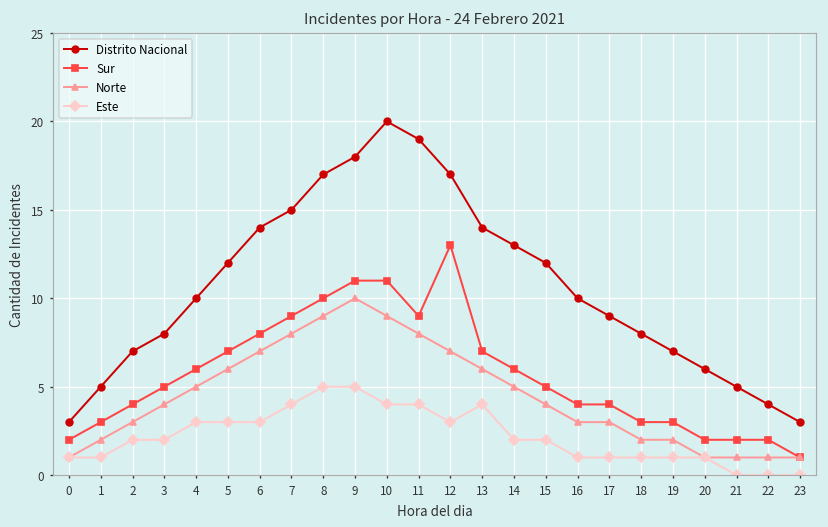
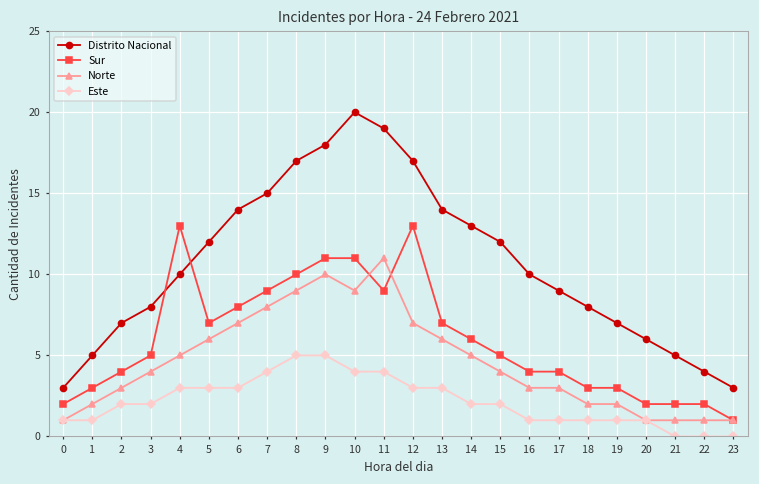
  {
    "Distrito Nacional": {
      "0": 3,
      "1": 5,
      "2": 7,
      "3": 8,
      "4": 10,
      "5": 12,
      "6": 14,
      "7": 15,
      "8": 17,
      "9": 18,
      "10": 20,
      "11": 19,
      "12": 17,
      "13": 14,
      "14": 13,
      "15": 12,
      "16": 10,
      "17": 9,
      "18": 8,
      "19": 7,
      "20": 6,
      "21": 5,
      "22": 4,
      "23": 3
    },
    "Sur": {
      "0": 2,
      "1": 3,
      "2": 4,
      "3": 5,
-     "4": 6,
+     "4": 13,
      "5": 7,
      "6": 8,
      "7": 9,
      "8": 10,
      "9": 11,
      "10": 11,
      "11": 9,
      "12": 13,
      "13": 7,
      "14": 6,
      "15": 5,
      "16": 4,
      "17": 4,
      "18": 3,
      "19": 3,
      "20": 2,
      "21": 2,
      "22": 2
    },
    "Norte": {
      "1": 2,
      "2": 3,
      "3": 4,
      "4": 5,
      "5": 6,
      "6": 7,
      "7": 8,
      "8": 9,
      "9": 10,
      "10": 9,
-     "11": 8,
+     "11": 11,
      "12": 7,
      "13": 6,
      "14": 5,
      "15": 4,
      "16": 3,
      "17": 3,
      "18": 2,
      "19": 2,
      "21": 1,
      "22": 1
    },
    "Este": {
      "1": 1,
      "2": 2,
      "3": 2,
      "4": 3,
      "5": 3,
      "6": 3,
      "7": 4,
      "8": 5,
      "9": 5,
      "10": 4,
      "11": 4,
      "12": 3,
-     "13": 4,
+     "13": 3,
      "14": 2,
      "15": 2,
      "16": 1,
      "17": 1,
      "18": 1,
      "19": 1,
      "21": 0,
      "22": 0,
      "23": 0
    }
  }
